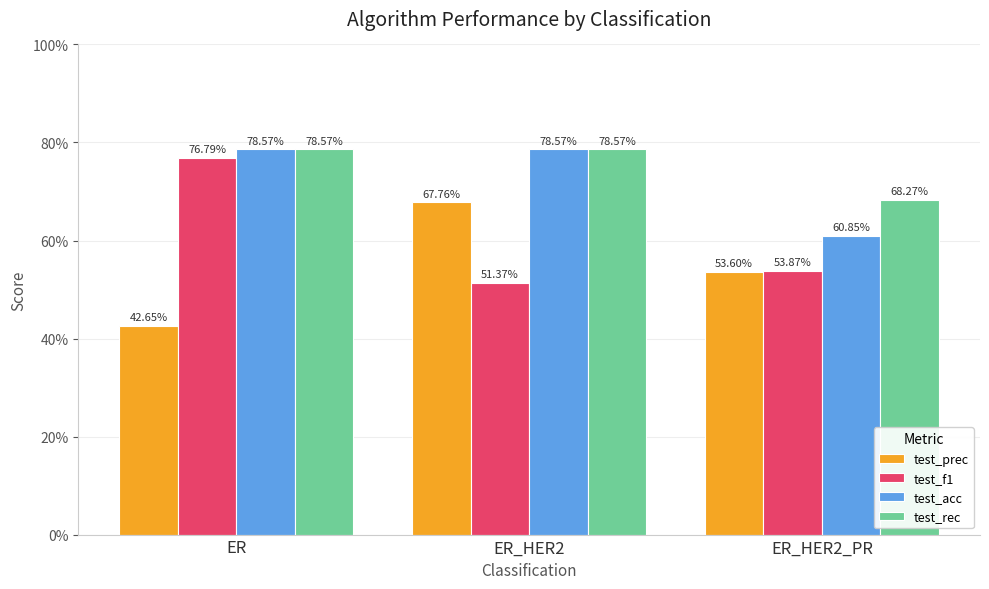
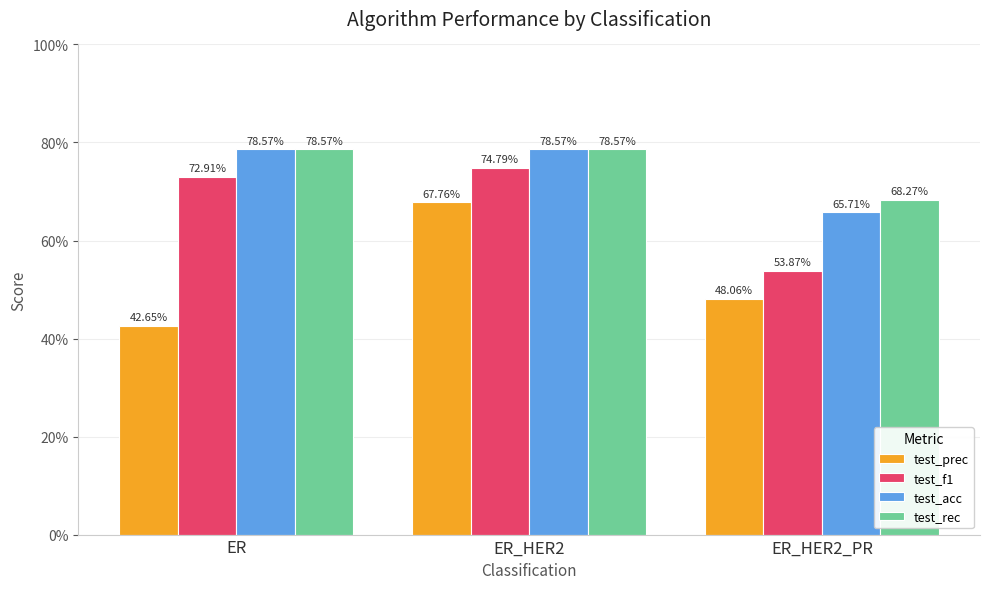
  {
    "test_prec": {
      "ER": "42.65%",
      "ER_HER2": "67.76%",
-     "ER_HER2_PR": "53.60%"
+     "ER_HER2_PR": "48.06%"
    },
    "test_f1": {
-     "ER": "76.79%",
-     "ER_HER2": "51.37%",
+     "ER": "72.91%",
+     "ER_HER2": "74.79%",
      "ER_HER2_PR": "53.87%"
    },
    "test_acc": {
      "ER": "78.57%",
      "ER_HER2": "78.57%",
-     "ER_HER2_PR": "60.85%"
+     "ER_HER2_PR": "65.71%"
    },
    "test_rec": {
      "ER": "78.57%",
      "ER_HER2": "78.57%",
      "ER_HER2_PR": "68.27%"
    }
  }
